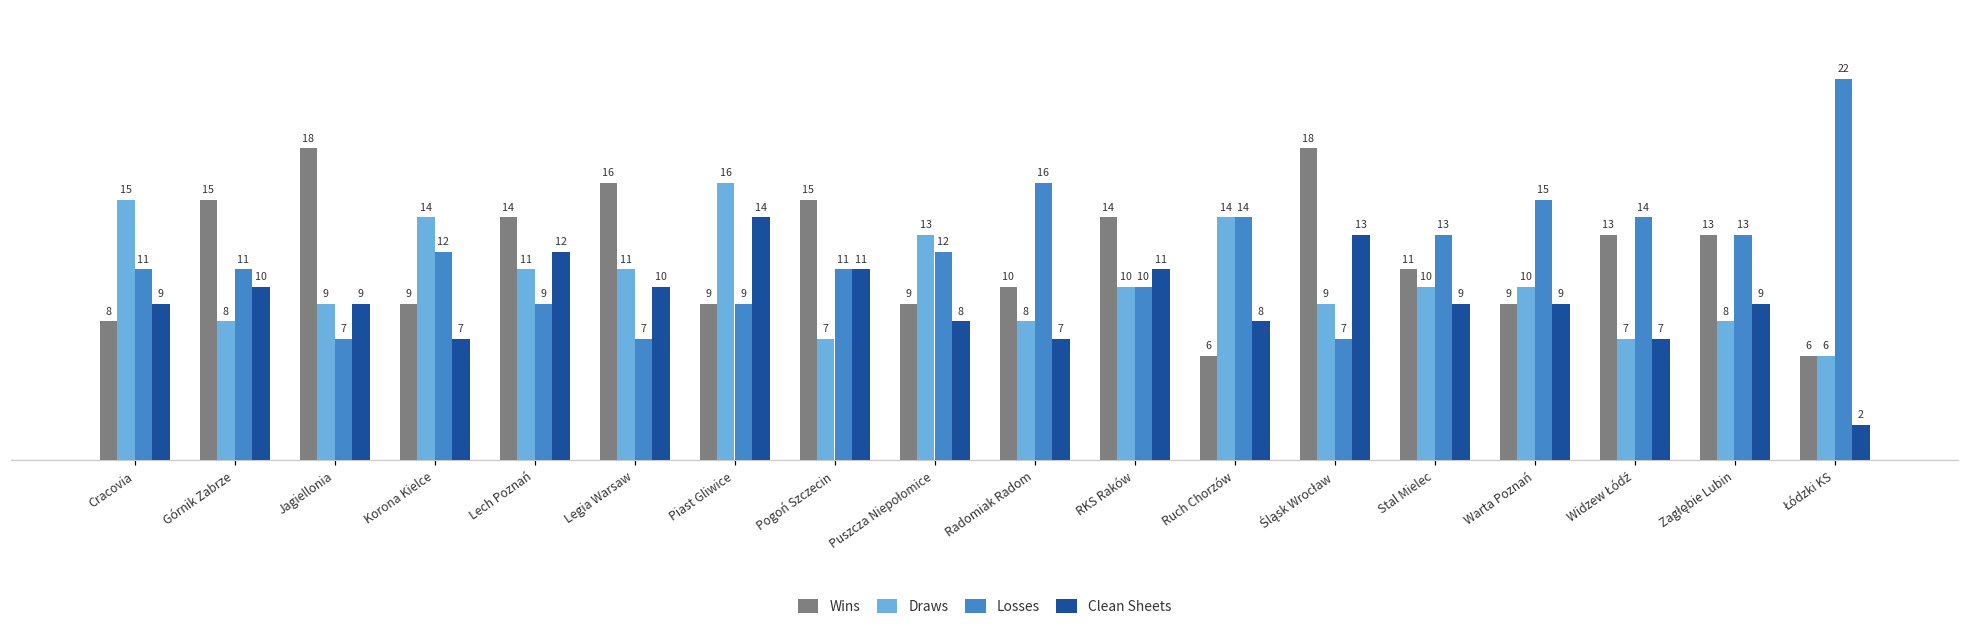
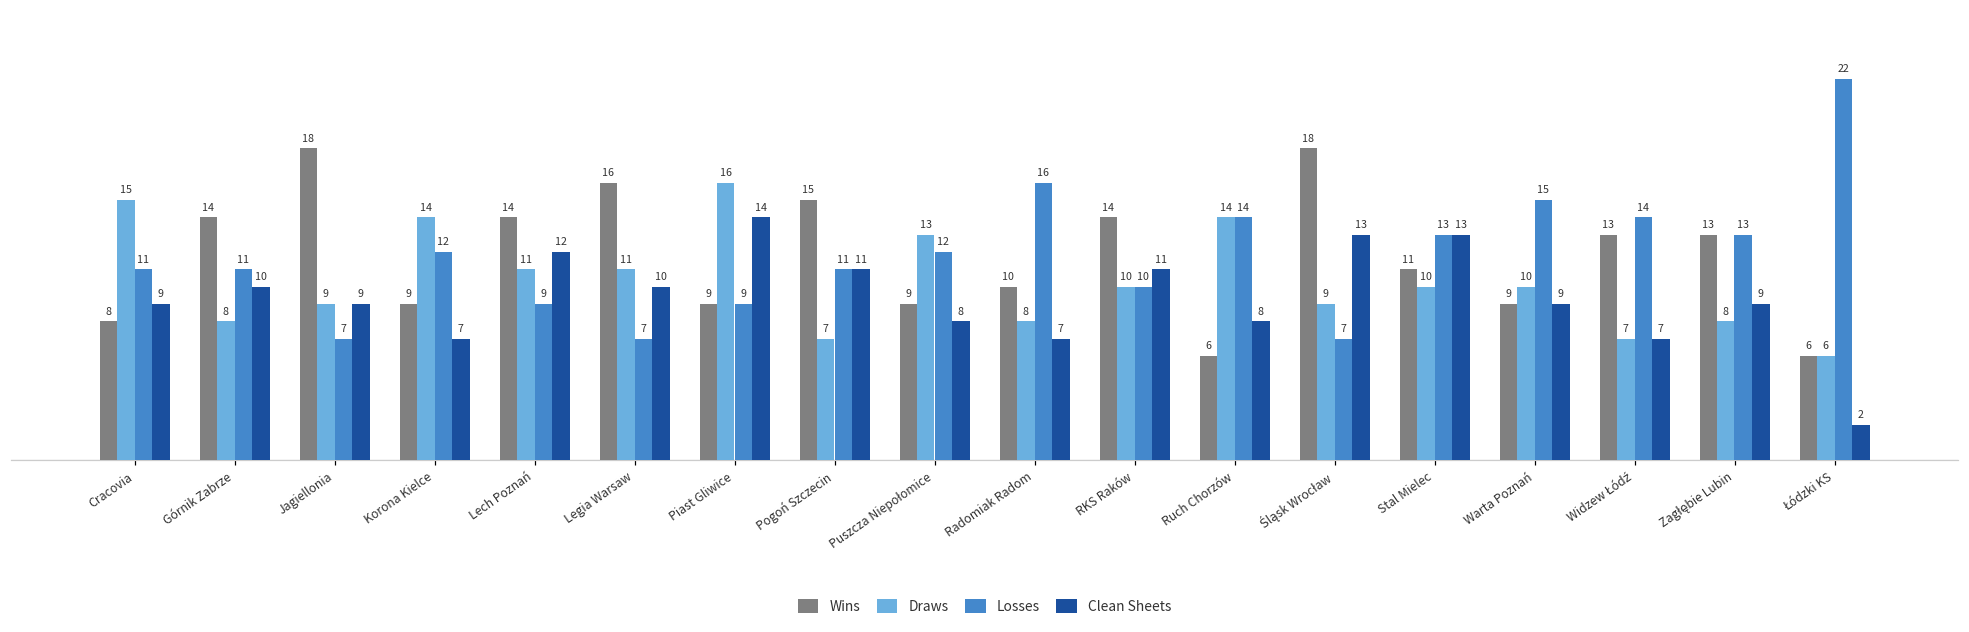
  {
    "Wins": {
      "Cracovia": 8,
-     "Górnik Zabrze": 15,
+     "Górnik Zabrze": 14,
      "Jagiellonia": 18,
      "Korona Kielce": 9,
      "Lech Poznań": 14,
      "Legia Warsaw": 16,
      "Piast Gliwice": 9,
      "Pogoń Szczecin": 15,
      "Puszcza Niepołomice": 9,
      "Radomiak Radom": 10,
      "RKS Raków": 14,
      "Ruch Chorzów": 6,
      "Śląsk Wrocław": 18,
      "Stal Mielec": 11,
      "Warta Poznań": 9,
      "Widzew Łódź": 13,
      "Zagłębie Lubin": 13,
      "Łódzki KS": 6
    },
    "Clean Sheets": {
      "Cracovia": 9,
      "Górnik Zabrze": 10,
      "Jagiellonia": 9,
      "Korona Kielce": 7,
      "Lech Poznań": 12,
      "Legia Warsaw": 10,
      "Piast Gliwice": 14,
      "Pogoń Szczecin": 11,
      "Puszcza Niepołomice": 8,
      "Radomiak Radom": 7,
      "RKS Raków": 11,
      "Ruch Chorzów": 8,
      "Śląsk Wrocław": 13,
-     "Stal Mielec": 9,
+     "Stal Mielec": 13,
      "Warta Poznań": 9,
      "Widzew Łódź": 7,
      "Zagłębie Lubin": 9,
      "Łódzki KS": 2
    }
  }
